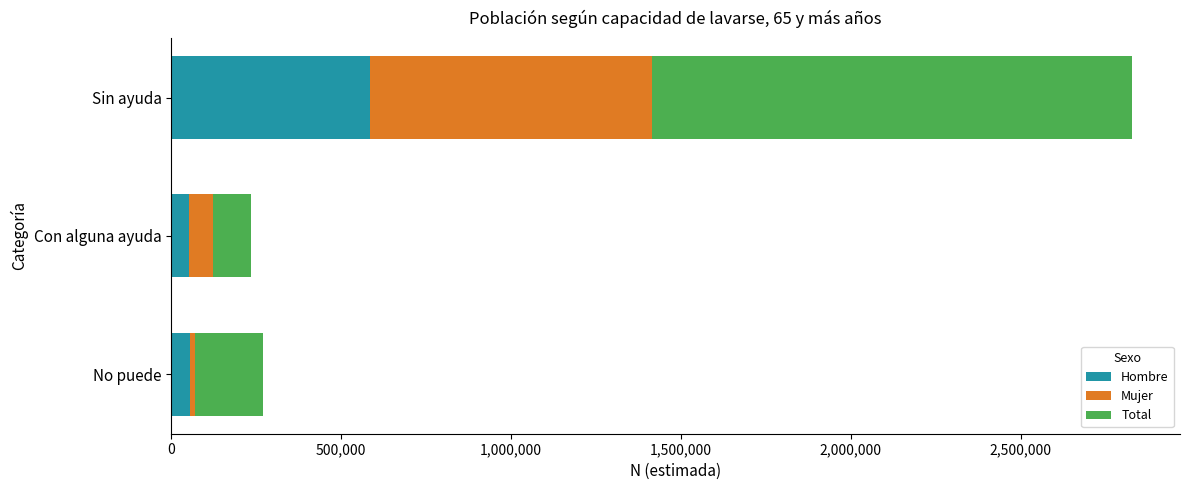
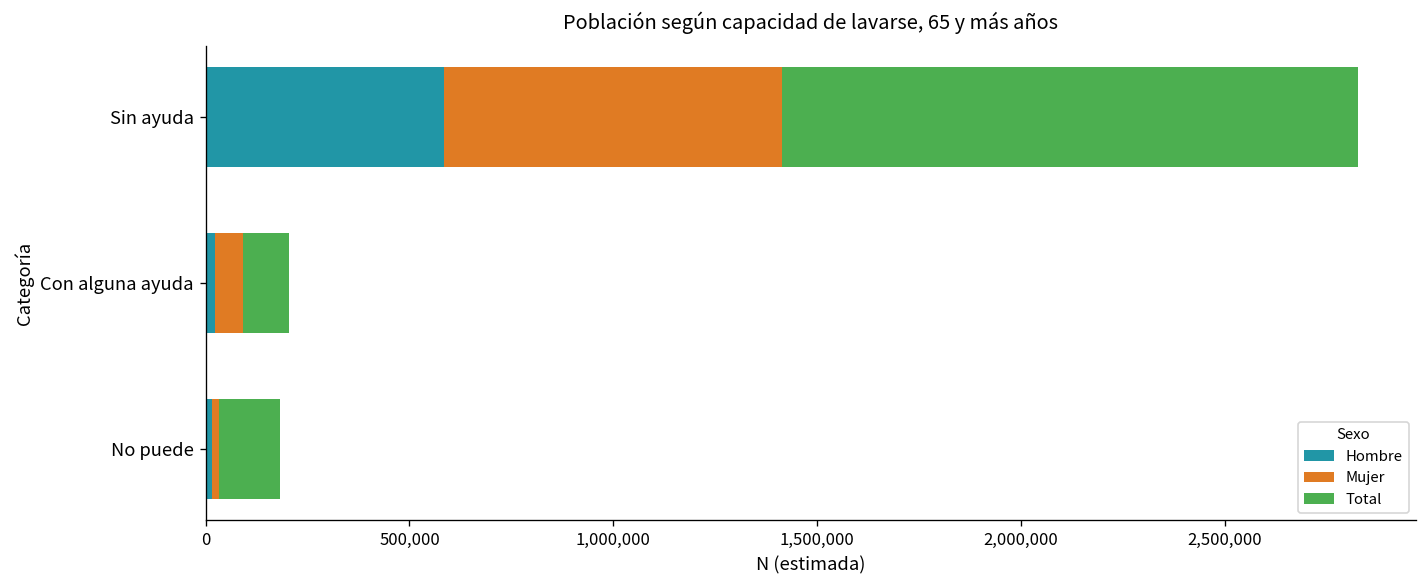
  {
    "Hombre": {
      "Sin ayuda": "590,000",
-     "Con alguna ayuda": "50,000",
-     "No puede": "50,000"
+     "Con alguna ayuda": "20,000",
+     "No puede": "20,000"
    },
    "Mujer": {
      "Sin ayuda": "830,000",
      "Con alguna ayuda": "70,000",
      "No puede": "20,000"
    },
    "Total": {
      "Sin ayuda": "1,410,000",
      "Con alguna ayuda": "110,000",
-     "No puede": "200,000"
+     "No puede": "150,000"
    }
  }
